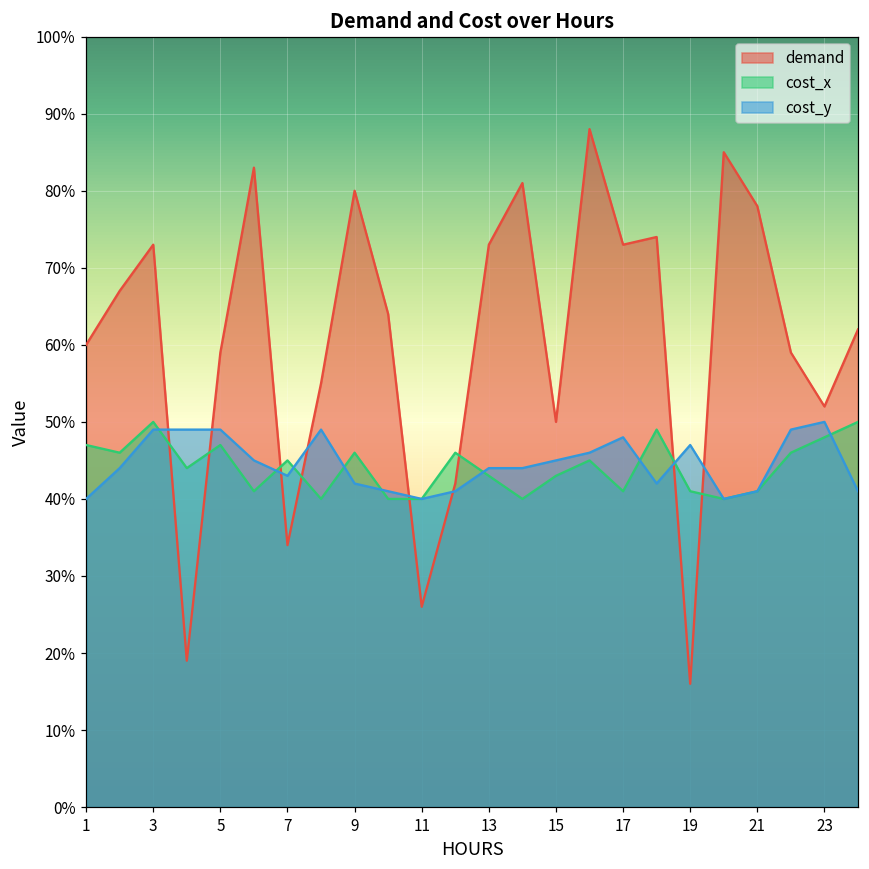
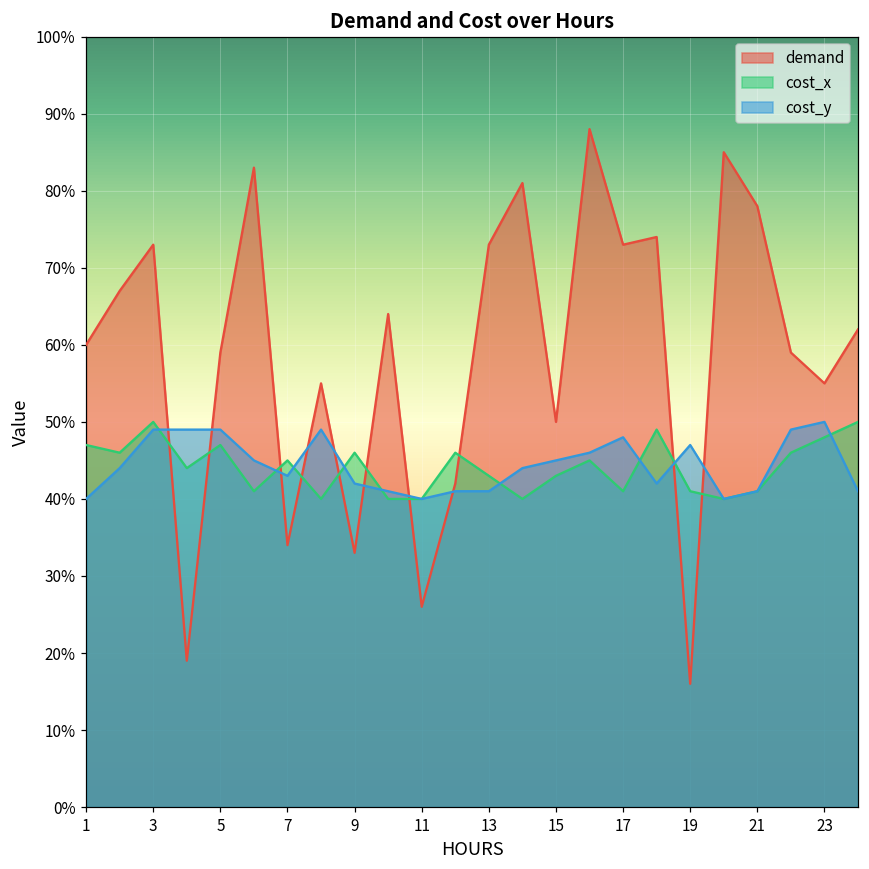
  {
    "demand": {
      "1": "60%",
      "3": "73%",
      "5": "59%",
      "7": "34%",
-     "9": "80%",
+     "9": "33%",
      "11": "26%",
      "13": "73%",
      "15": "50%",
      "17": "73%",
      "19": "16%",
      "21": "78%",
-     "23": "52%"
+     "23": "55%"
    },
    "cost_x": {
      "1": "47%",
      "3": "50%",
      "5": "47%",
      "7": "45%",
      "9": "46%",
      "13": "43%",
      "15": "43%",
      "17": "41%",
      "19": "41%",
      "23": "48%"
    },
    "cost_y": {
      "1": "40%",
      "3": "49%",
      "5": "49%",
      "7": "43%",
      "9": "42%",
-     "13": "44%",
+     "13": "41%",
      "15": "45%",
      "17": "48%",
      "19": "47%",
      "23": "50%"
    }
  }
